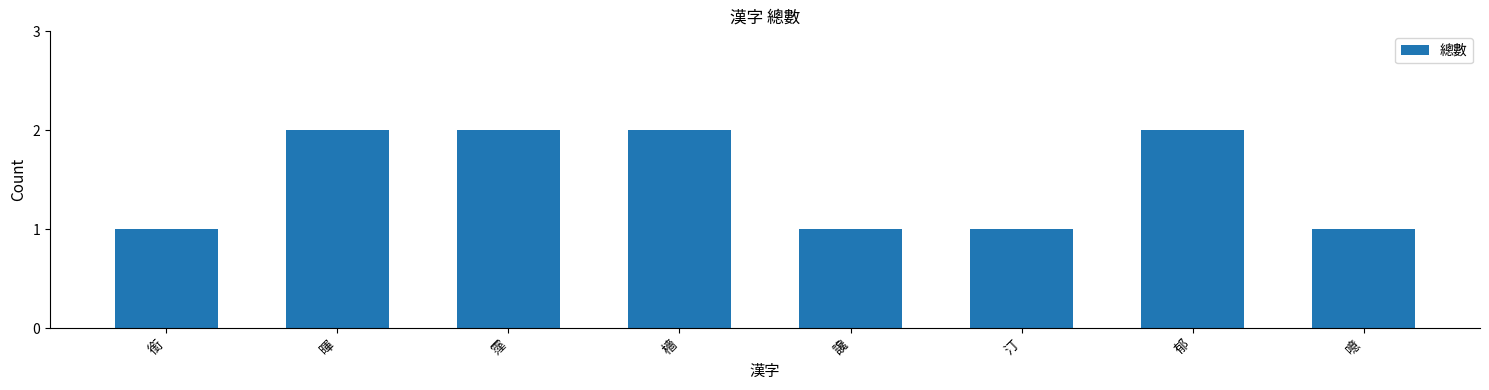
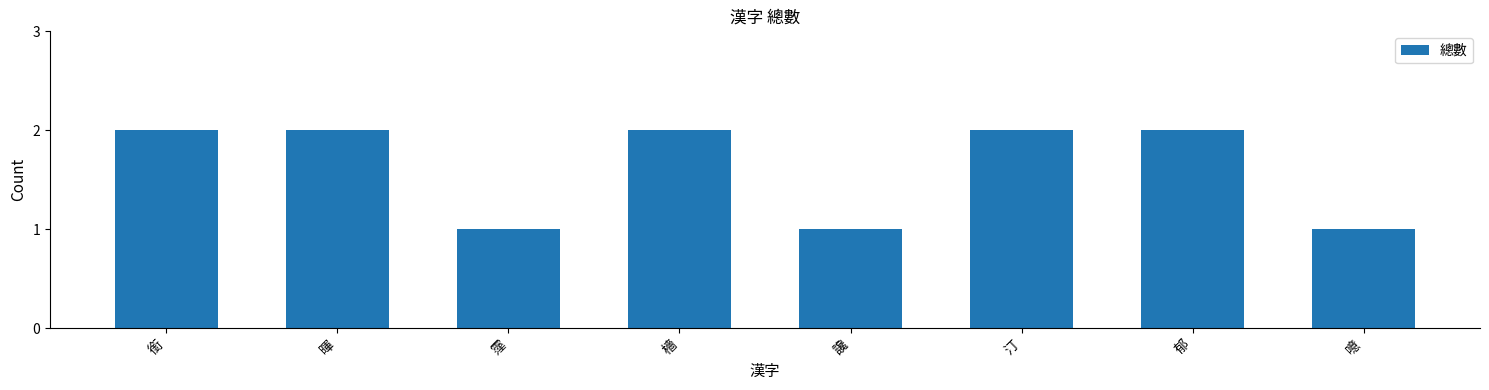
  {
-   "銜": 1,
+   "銜": 2,
    "暉": 2,
-   "霪": 2,
+   "霪": 1,
    "檣": 2,
    "讒": 1,
-   "汀": 1,
+   "汀": 2,
    "郁": 2,
    "噫": 1
  }
